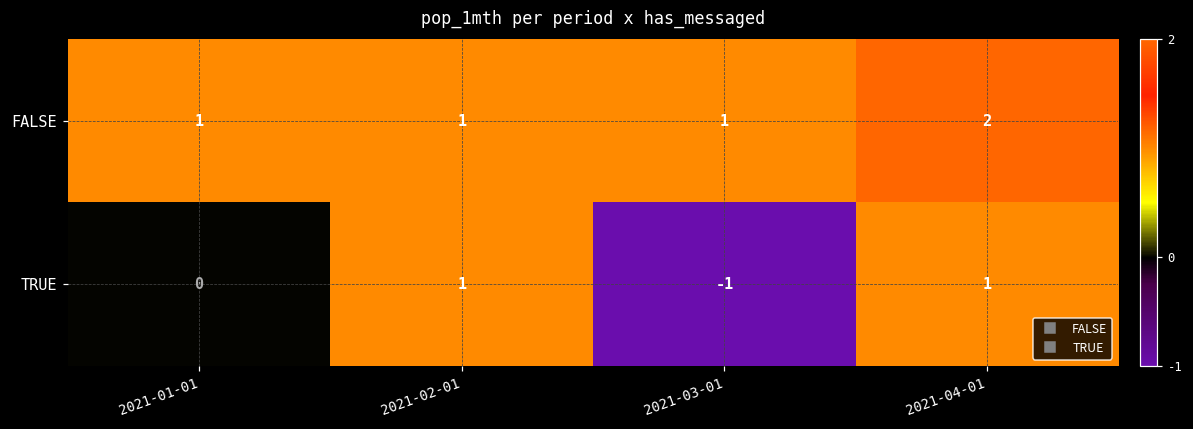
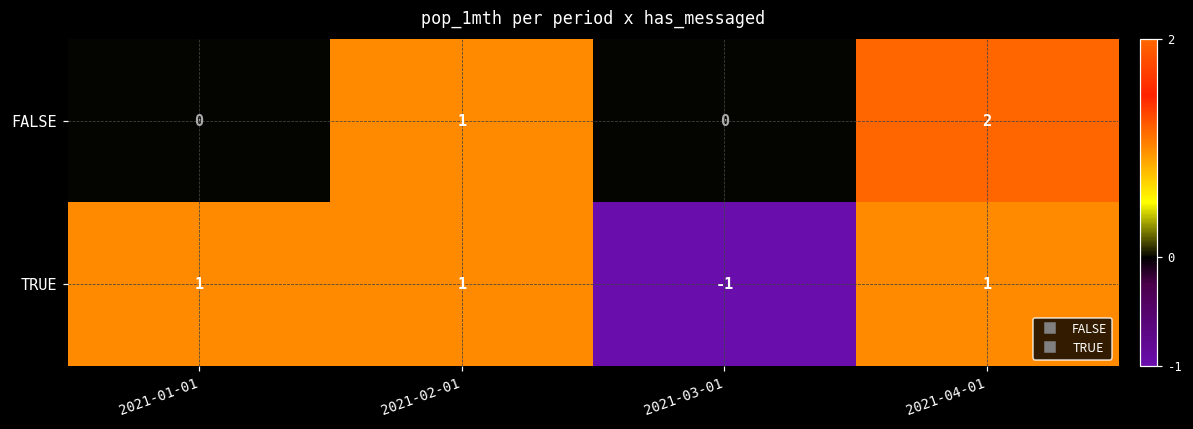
  {
    "FALSE": {
-     "2021-01-01": 1,
+     "2021-01-01": 0,
      "2021-02-01": 1,
-     "2021-03-01": 1,
+     "2021-03-01": 0,
      "2021-04-01": 2
    },
    "TRUE": {
-     "2021-01-01": 0,
+     "2021-01-01": 1,
      "2021-02-01": 1,
      "2021-03-01": -1,
      "2021-04-01": 1
    }
  }
